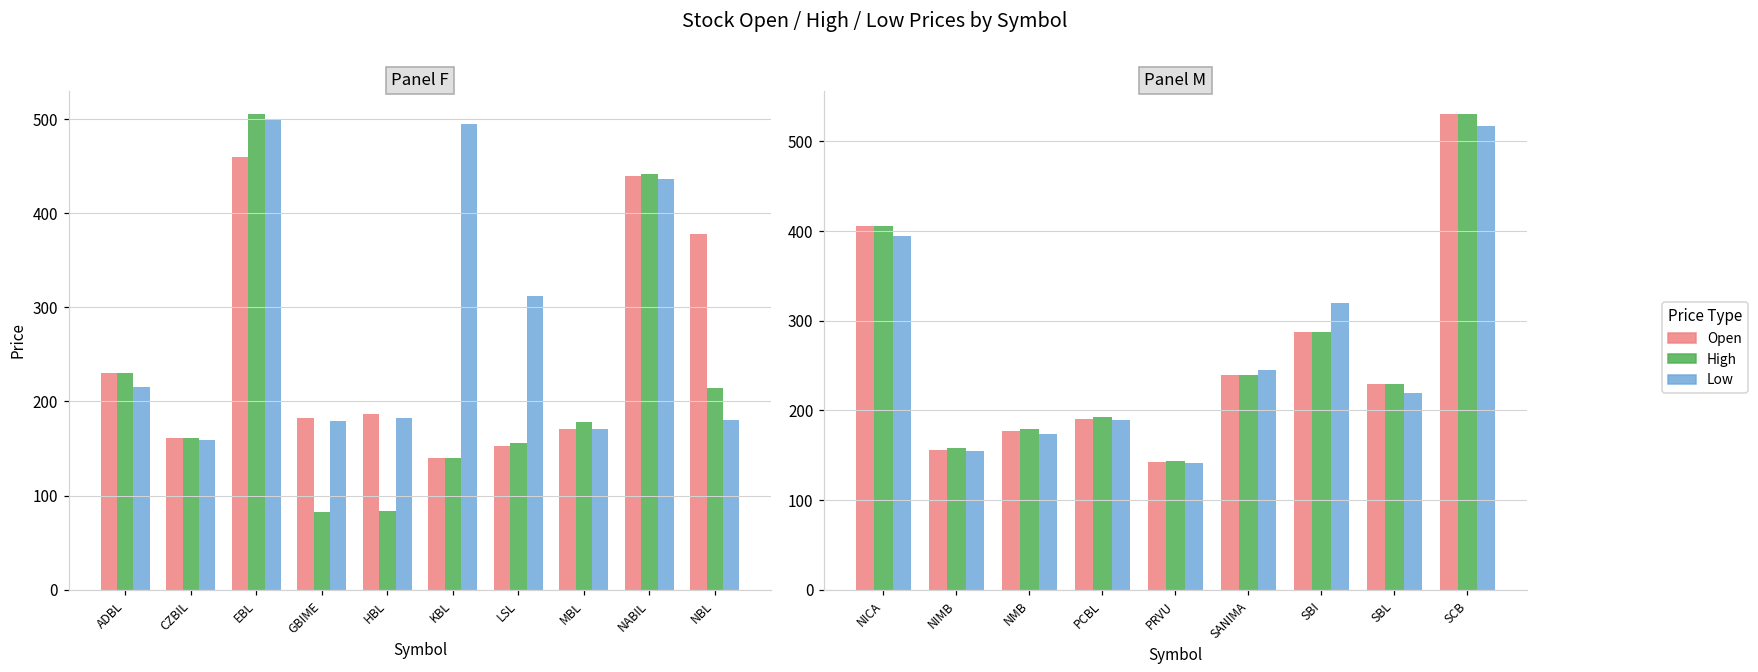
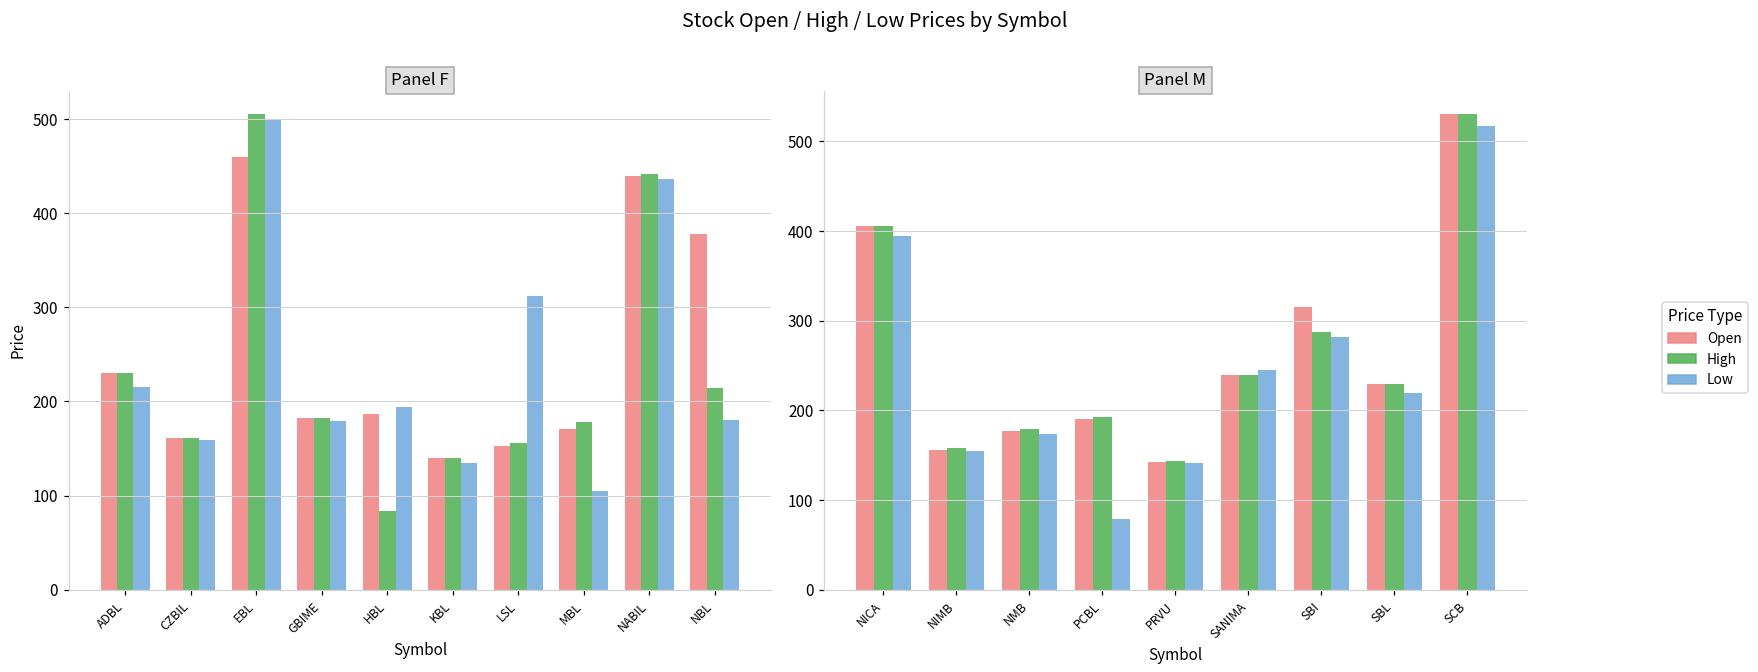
  {
    "Panel F": {
      "Open": {
        "ADBL": 230,
        "CZBIL": 160,
        "EBL": 460,
        "GBIME": 180,
        "HBL": 190,
        "KBL": 140,
        "LSL": 150,
        "MBL": 170,
        "NABIL": 440,
        "NBL": 380
      },
      "High": {
        "ADBL": 230,
        "CZBIL": 160,
        "EBL": 510,
-       "GBIME": 80,
+       "GBIME": 180,
        "HBL": 80,
        "KBL": 140,
        "LSL": 160,
        "MBL": 180,
        "NABIL": 440,
        "NBL": 210
      },
      "Low": {
        "ADBL": 220,
        "CZBIL": 160,
        "EBL": 500,
        "GBIME": 180,
-       "HBL": 180,
-       "KBL": 500,
+       "HBL": 190,
+       "KBL": 140,
        "LSL": 310,
-       "MBL": 170,
+       "MBL": 110,
        "NABIL": 440,
        "NBL": 180
      }
    },
    "Panel M": {
      "Open": {
        "NICA": 410,
        "NIMB": 160,
        "NMB": 180,
        "PCBL": 190,
        "PRVU": 140,
        "SANIMA": 240,
-       "SBI": 290,
+       "SBI": 320,
        "SBL": 230,
        "SCB": 530
      },
      "High": {
        "NICA": 410,
        "NIMB": 160,
        "NMB": 180,
        "PCBL": 190,
        "PRVU": 140,
        "SANIMA": 240,
        "SBI": 290,
        "SBL": 230,
        "SCB": 530
      },
      "Low": {
        "NICA": 390,
        "NIMB": 160,
        "NMB": 170,
-       "PCBL": 190,
+       "PCBL": 80,
        "PRVU": 140,
        "SANIMA": 250,
-       "SBI": 320,
+       "SBI": 280,
        "SBL": 220,
        "SCB": 520
      }
    }
  }
